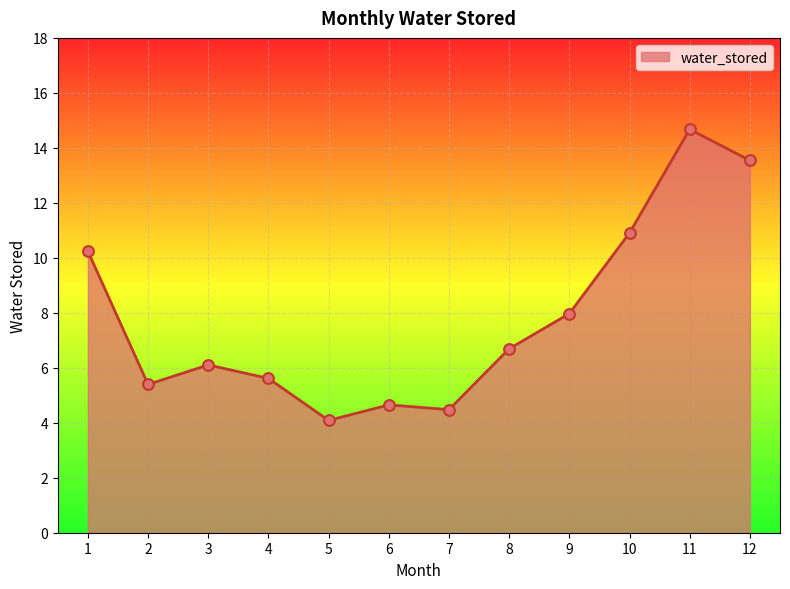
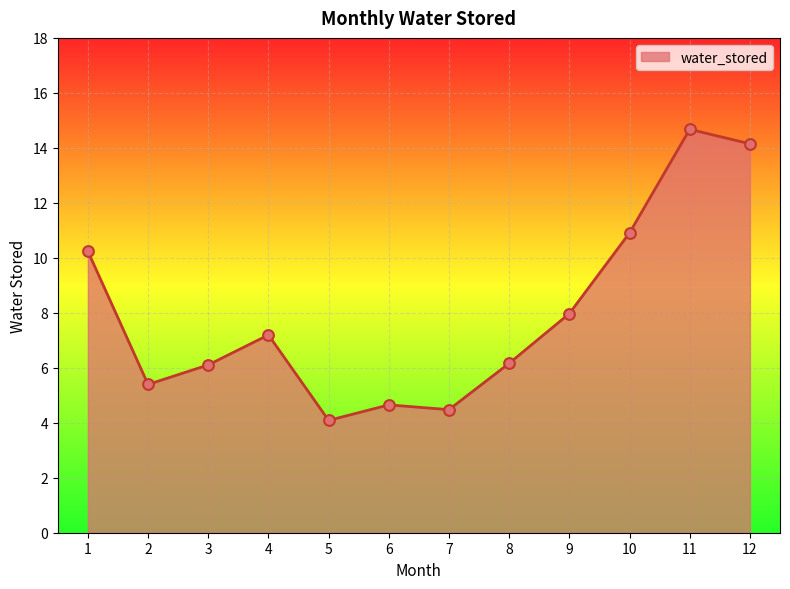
  {
    "1": 10.2,
    "2": 5.4,
    "3": 6.1,
-   "4": 5.6,
+   "4": 7.2,
    "5": 4.1,
    "6": 4.6,
    "7": 4.5,
-   "8": 6.7,
+   "8": 6.2,
    "9": 8.0,
    "10": 10.9,
    "11": 14.7,
-   "12": 13.5
+   "12": 14.1
  }
